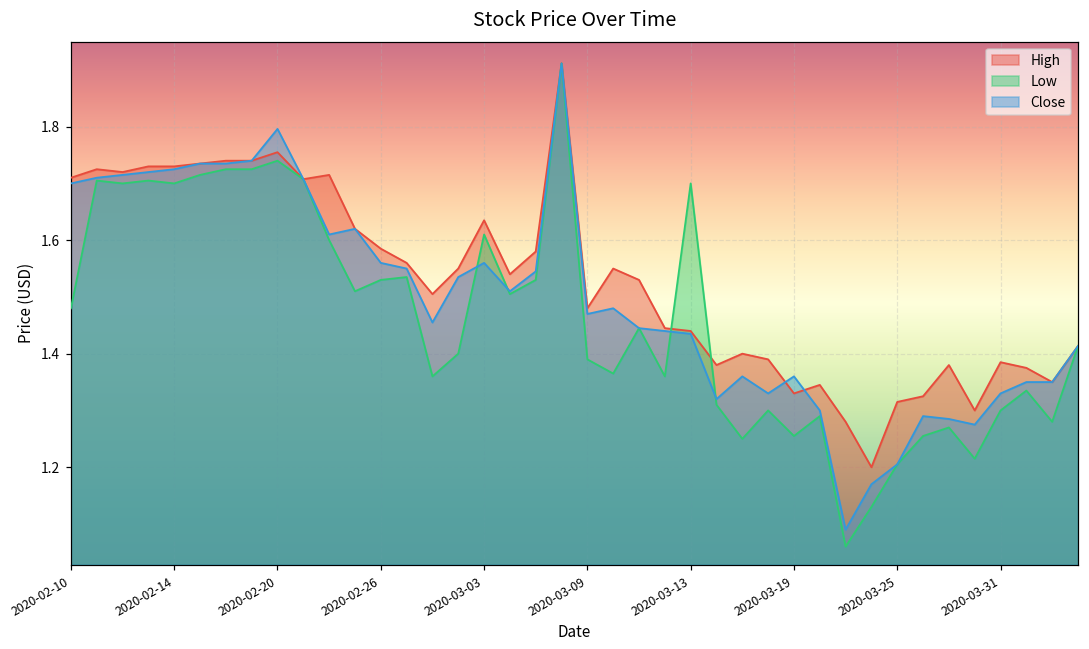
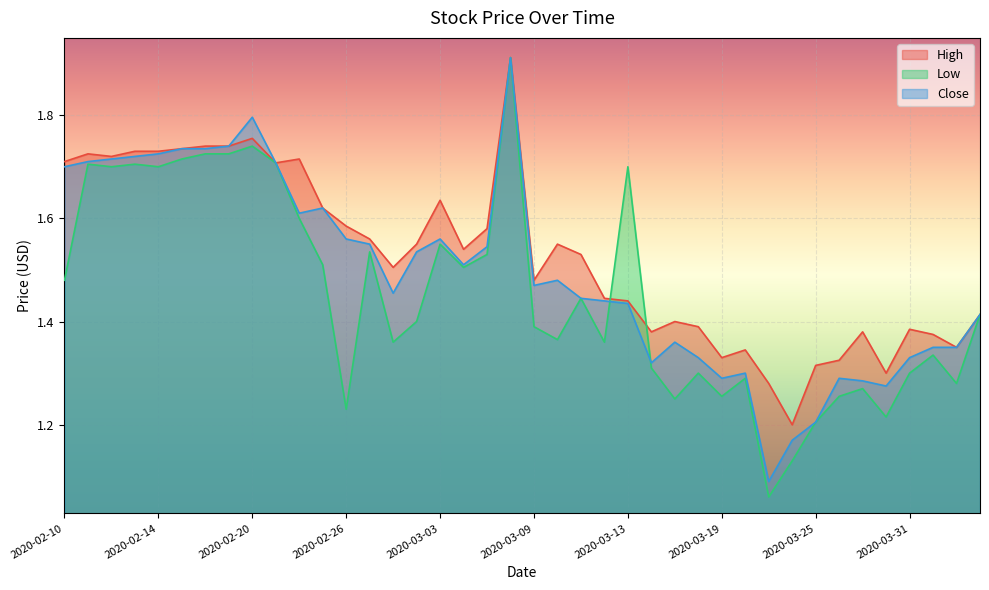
  {
    "High": {
      "2020-02-10": 1.71,
      "2020-02-20": 1.76,
      "2020-02-26": 1.59,
      "2020-03-03": 1.64,
      "2020-03-09": 1.48,
      "2020-03-13": 1.44,
      "2020-03-19": 1.33,
      "2020-03-25": 1.32,
      "2020-03-31": 1.39
    },
    "Low": {
      "2020-02-10": 1.48,
      "2020-02-14": 1.70,
      "2020-02-20": 1.74,
-     "2020-02-26": 1.53,
-     "2020-03-03": 1.61,
+     "2020-02-26": 1.23,
+     "2020-03-03": 1.55,
      "2020-03-09": 1.39,
      "2020-03-13": 1.70,
      "2020-03-19": 1.26,
      "2020-03-31": 1.30
    },
    "Close": {
      "2020-02-10": 1.70,
      "2020-02-20": 1.80,
      "2020-02-26": 1.56,
      "2020-03-03": 1.56,
      "2020-03-09": 1.47,
      "2020-03-13": 1.44,
-     "2020-03-19": 1.36,
+     "2020-03-19": 1.29,
      "2020-03-31": 1.33
    }
  }
